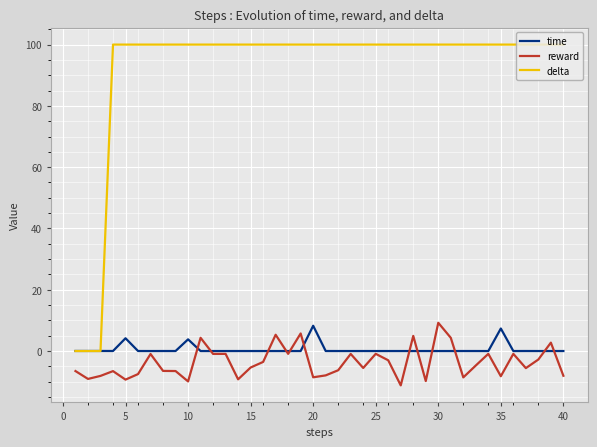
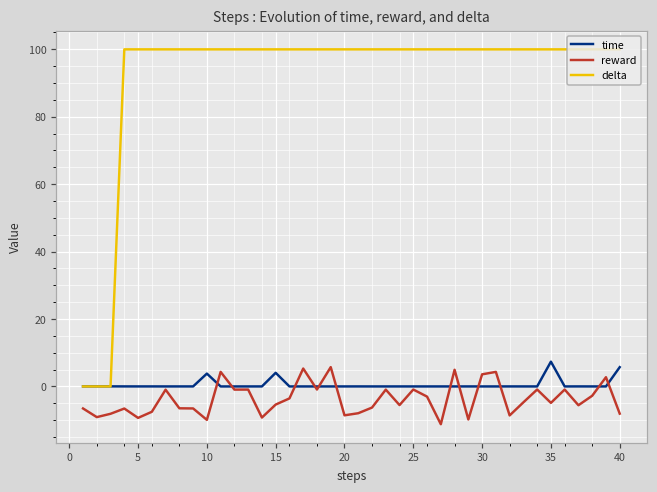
  {
    "time": {
-     "5": 4,
+     "5": 0,
      "10": 4,
-     "15": 0,
-     "20": 8,
+     "15": 4,
+     "20": 0,
      "25": 0,
      "30": 0,
      "35": 7,
-     "40": 0
+     "40": 6
    },
    "reward": {
      "5": -9,
      "10": -10,
      "15": -5,
      "20": -9,
      "25": -1,
-     "30": 9,
-     "35": -8,
+     "30": 4,
+     "35": -5,
      "40": -8
    },
    "delta": {
      "5": 100,
      "10": 100,
      "15": 100,
      "20": 100,
      "25": 100,
      "30": 100,
      "35": 100
    }
  }
